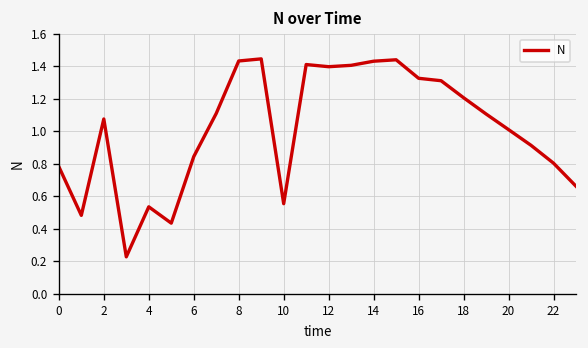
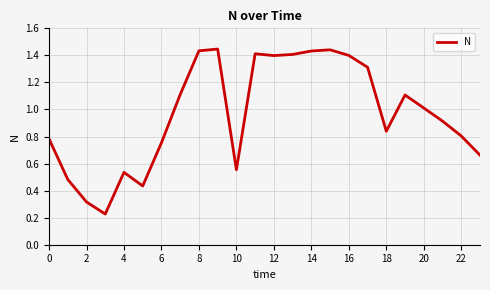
  {
    "0": 0.78,
-   "2": 1.08,
+   "2": 0.32,
    "4": 0.54,
-   "6": 0.84,
+   "6": 0.75,
    "8": 1.43,
    "10": 0.55,
    "12": 1.40,
    "14": 1.43,
-   "16": 1.33,
-   "18": 1.21,
+   "16": 1.40,
+   "18": 0.84,
    "20": 1.01,
    "22": 0.80
  }
